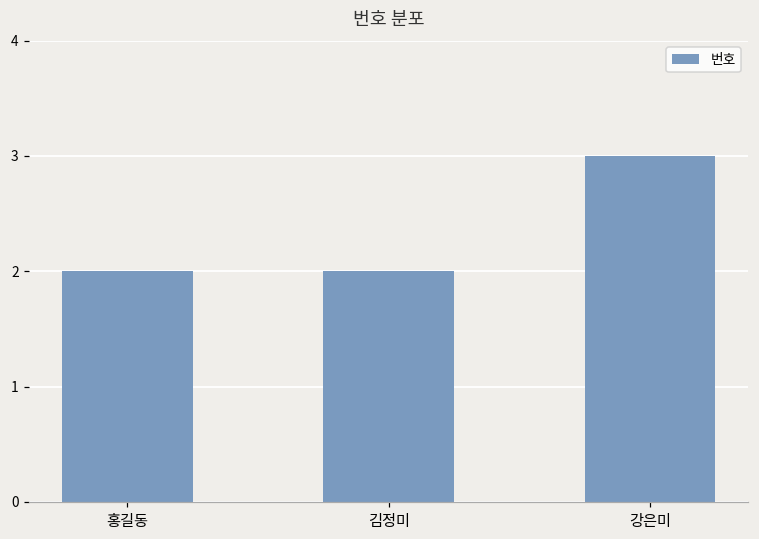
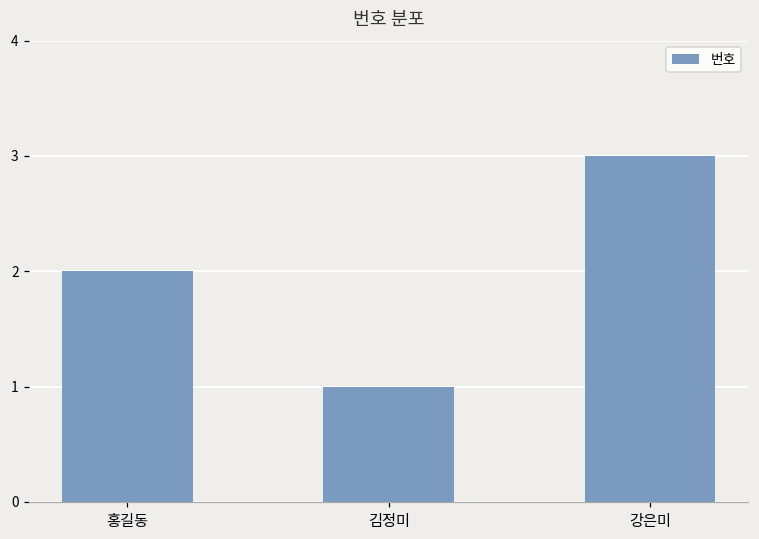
  {
    "홍길동": 2,
-   "김정미": 2,
+   "김정미": 1,
    "강은미": 3
  }
